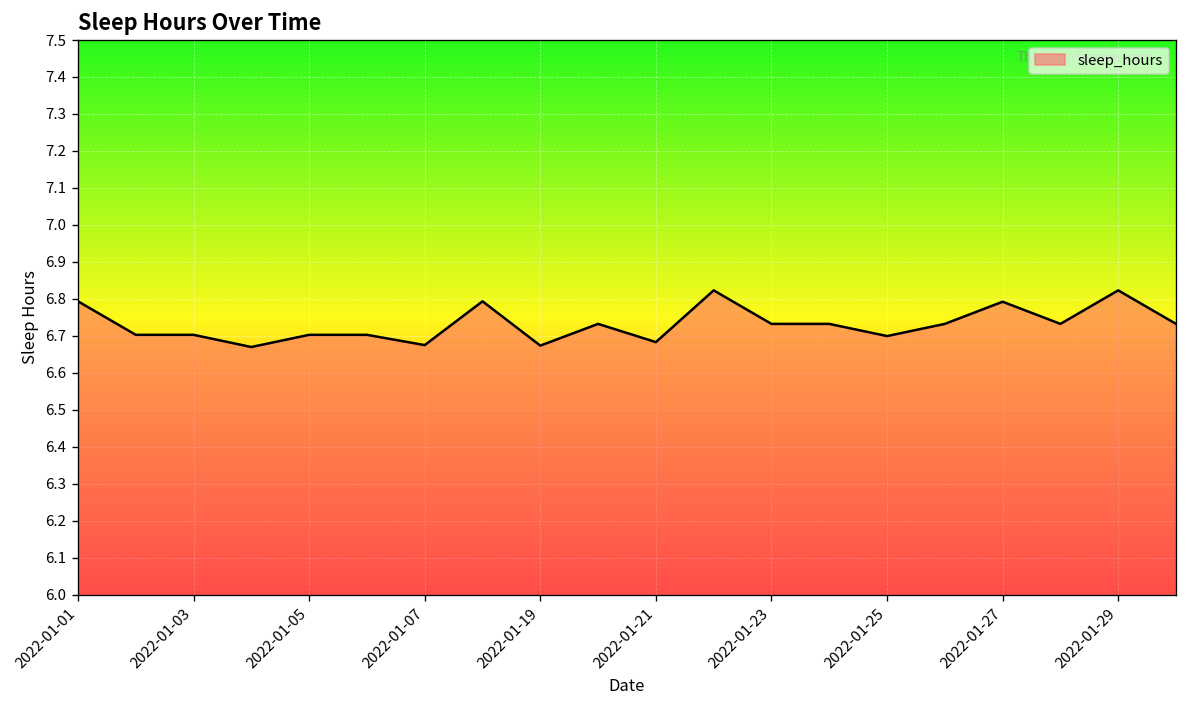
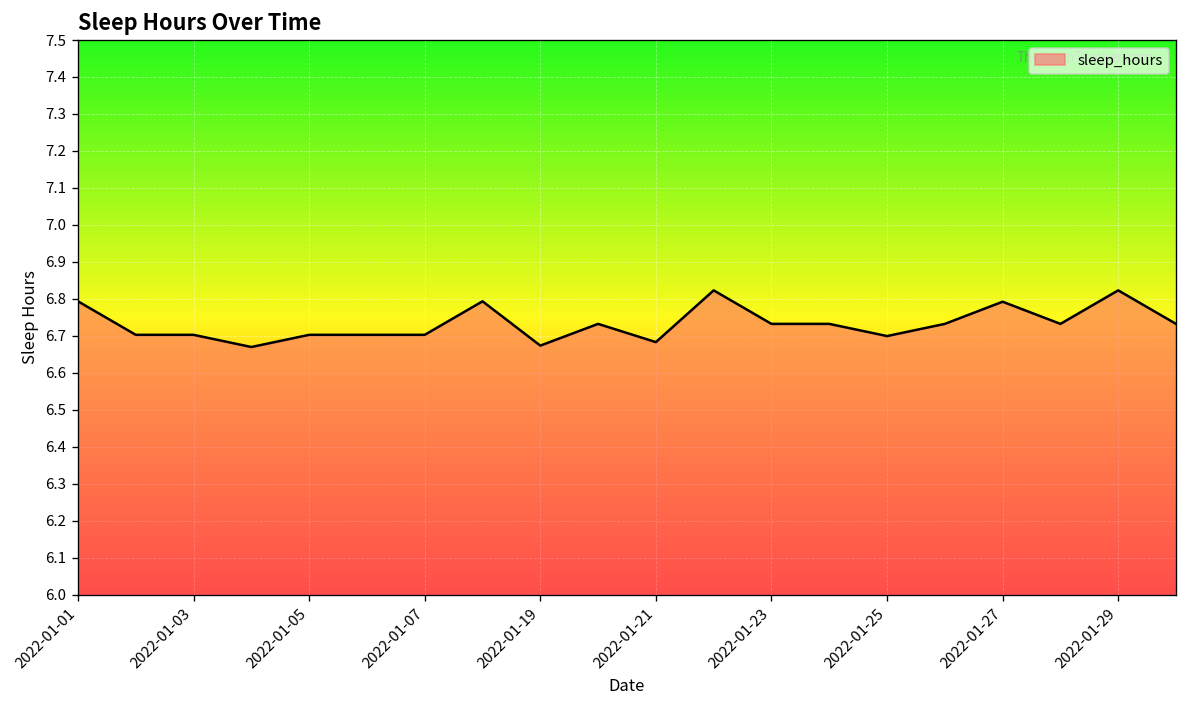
  {
    "2022-01-01": 6.79,
    "2022-01-03": 6.70,
    "2022-01-05": 6.70,
-   "2022-01-07": 6.68,
+   "2022-01-07": 6.70,
    "2022-01-19": 6.67,
    "2022-01-21": 6.68,
    "2022-01-23": 6.73,
    "2022-01-25": 6.70,
    "2022-01-27": 6.79,
    "2022-01-29": 6.82
  }
